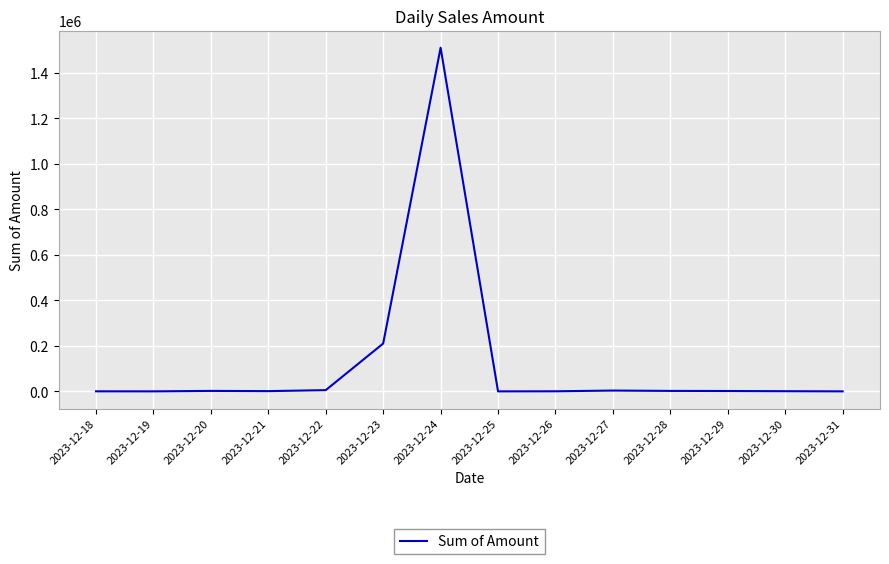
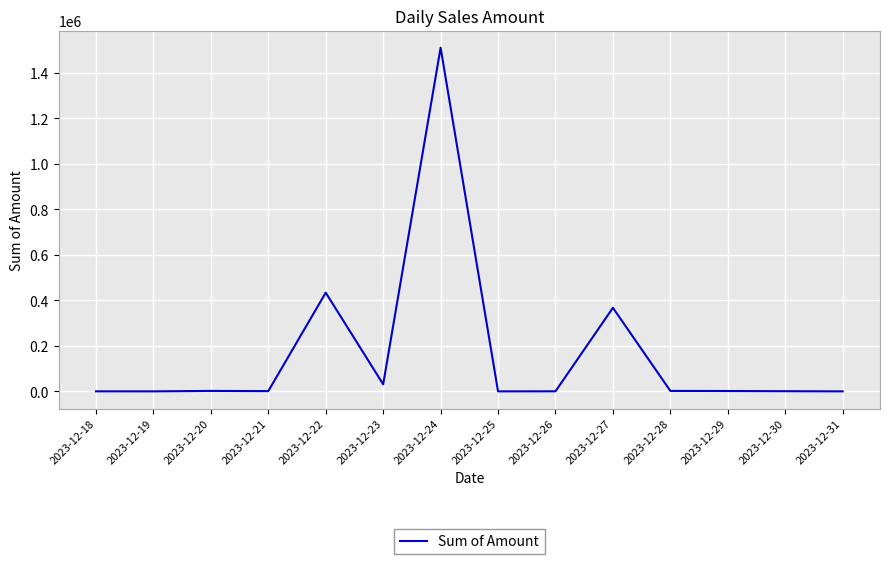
  {
    "2023-12-18": 0,
    "2023-12-19": 0,
    "2023-12-20": 0,
    "2023-12-21": 0,
-   "2023-12-22": 10000,
-   "2023-12-23": 210000,
+   "2023-12-22": 430000,
+   "2023-12-23": 30000,
    "2023-12-24": 1510000,
    "2023-12-25": 0,
    "2023-12-26": 0,
-   "2023-12-27": 0,
+   "2023-12-27": 370000,
    "2023-12-28": 0,
    "2023-12-29": 0,
    "2023-12-30": 0,
    "2023-12-31": 0
  }
